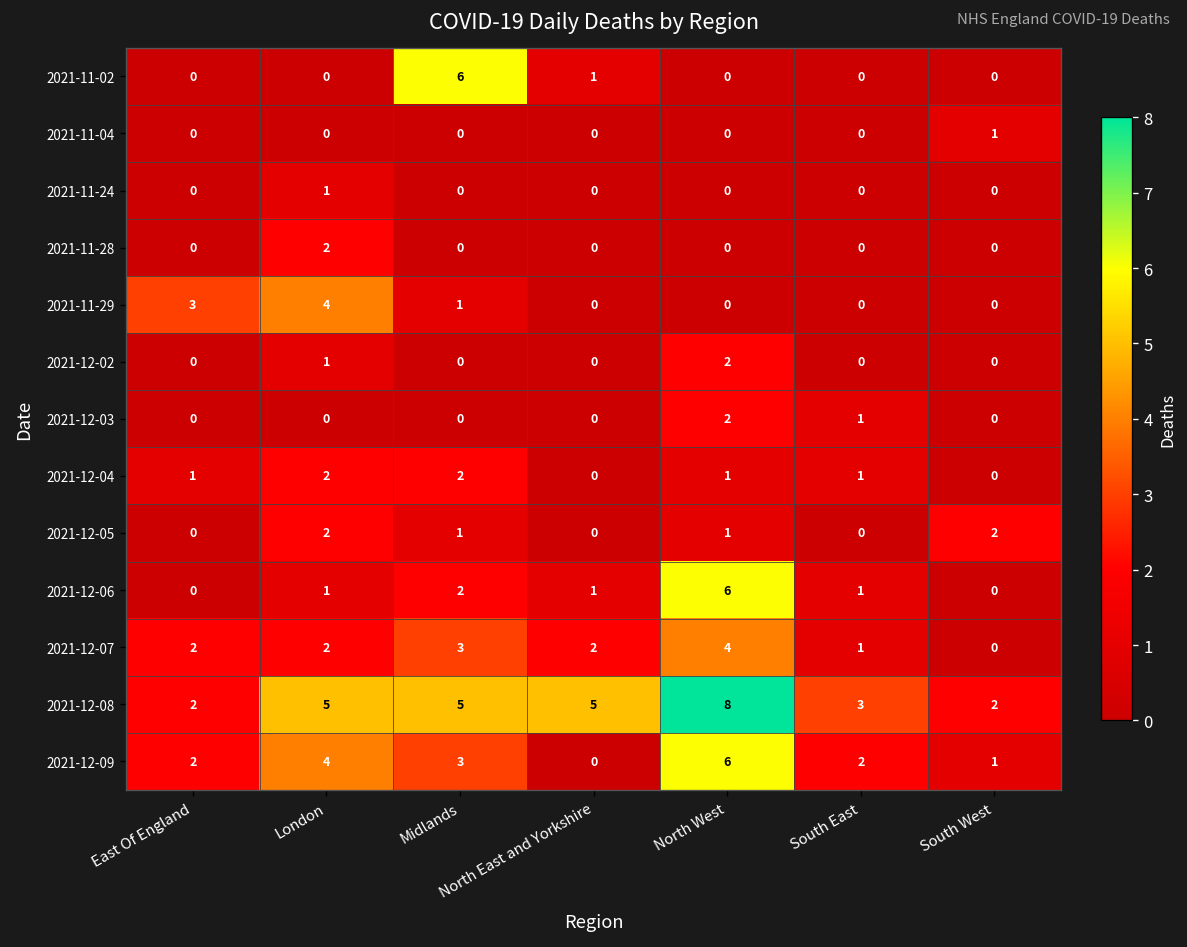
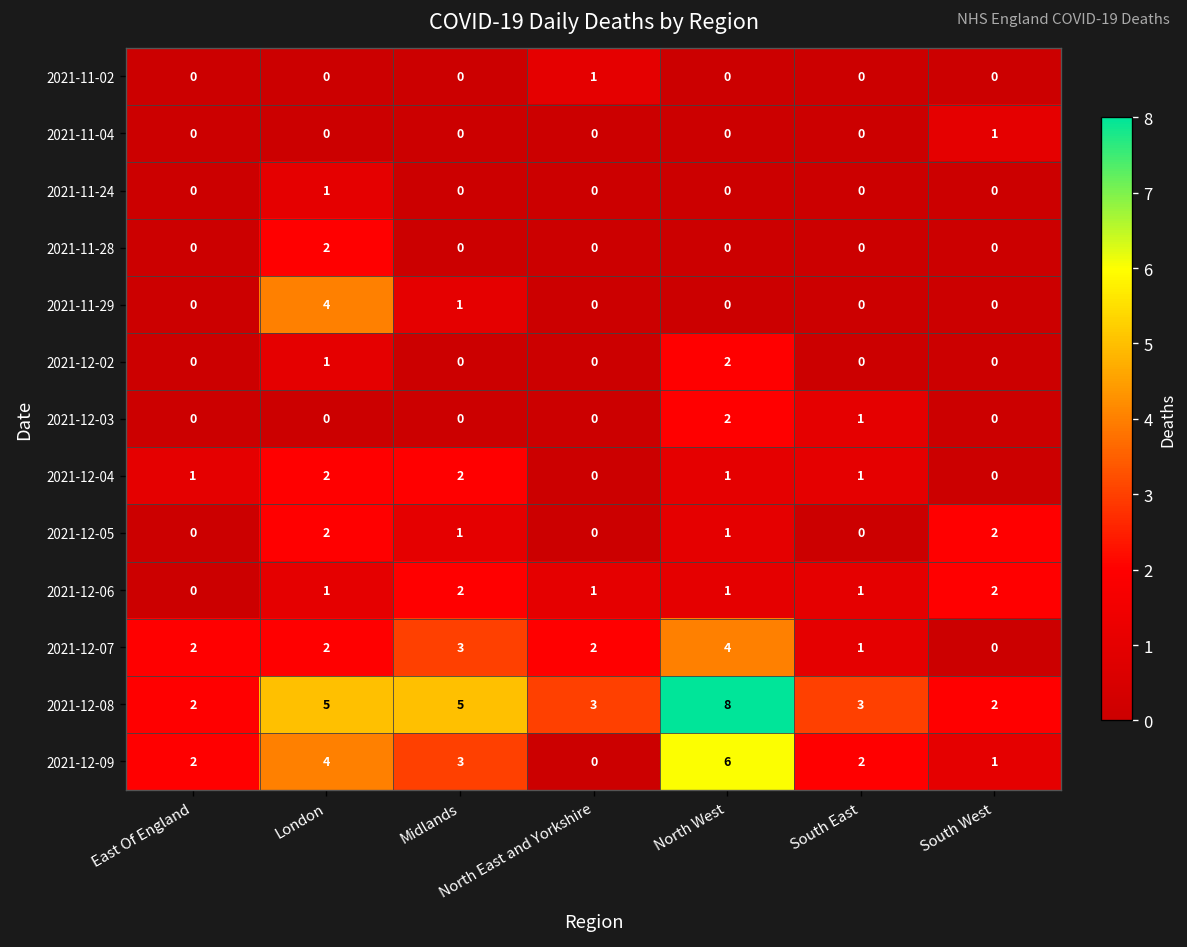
  {
    "2021-11-02": {
      "East Of England": 0,
      "London": 0,
-     "Midlands": 6,
+     "Midlands": 0,
      "North East and Yorkshire": 1,
      "North West": 0,
      "South East": 0,
      "South West": 0
    },
    "2021-11-04": {
      "East Of England": 0,
      "London": 0,
      "Midlands": 0,
      "North East and Yorkshire": 0,
      "North West": 0,
      "South East": 0,
      "South West": 1
    },
    "2021-11-24": {
      "East Of England": 0,
      "London": 1,
      "Midlands": 0,
      "North East and Yorkshire": 0,
      "North West": 0,
      "South East": 0,
      "South West": 0
    },
    "2021-11-28": {
      "East Of England": 0,
      "London": 2,
      "Midlands": 0,
      "North East and Yorkshire": 0,
      "North West": 0,
      "South East": 0,
      "South West": 0
    },
    "2021-11-29": {
-     "East Of England": 3,
+     "East Of England": 0,
      "London": 4,
      "Midlands": 1,
      "North East and Yorkshire": 0,
      "North West": 0,
      "South East": 0,
      "South West": 0
    },
    "2021-12-02": {
      "East Of England": 0,
      "London": 1,
      "Midlands": 0,
      "North East and Yorkshire": 0,
      "North West": 2,
      "South East": 0,
      "South West": 0
    },
    "2021-12-03": {
      "East Of England": 0,
      "London": 0,
      "Midlands": 0,
      "North East and Yorkshire": 0,
      "North West": 2,
      "South East": 1,
      "South West": 0
    },
    "2021-12-04": {
      "East Of England": 1,
      "London": 2,
      "Midlands": 2,
      "North East and Yorkshire": 0,
      "North West": 1,
      "South East": 1,
      "South West": 0
    },
    "2021-12-05": {
      "East Of England": 0,
      "London": 2,
      "Midlands": 1,
      "North East and Yorkshire": 0,
      "North West": 1,
      "South East": 0,
      "South West": 2
    },
    "2021-12-06": {
      "East Of England": 0,
      "London": 1,
      "Midlands": 2,
      "North East and Yorkshire": 1,
-     "North West": 6,
+     "North West": 1,
      "South East": 1,
-     "South West": 0
+     "South West": 2
    },
    "2021-12-07": {
      "East Of England": 2,
      "London": 2,
      "Midlands": 3,
      "North East and Yorkshire": 2,
      "North West": 4,
      "South East": 1,
      "South West": 0
    },
    "2021-12-08": {
      "East Of England": 2,
      "London": 5,
      "Midlands": 5,
-     "North East and Yorkshire": 5,
+     "North East and Yorkshire": 3,
      "North West": 8,
      "South East": 3,
      "South West": 2
    },
    "2021-12-09": {
      "East Of England": 2,
      "London": 4,
      "Midlands": 3,
      "North East and Yorkshire": 0,
      "North West": 6,
      "South East": 2,
      "South West": 1
    }
  }
